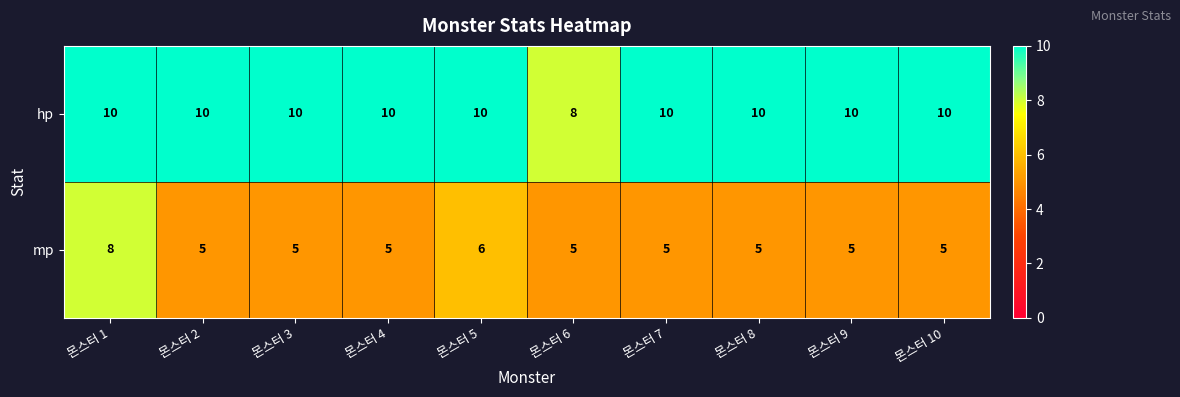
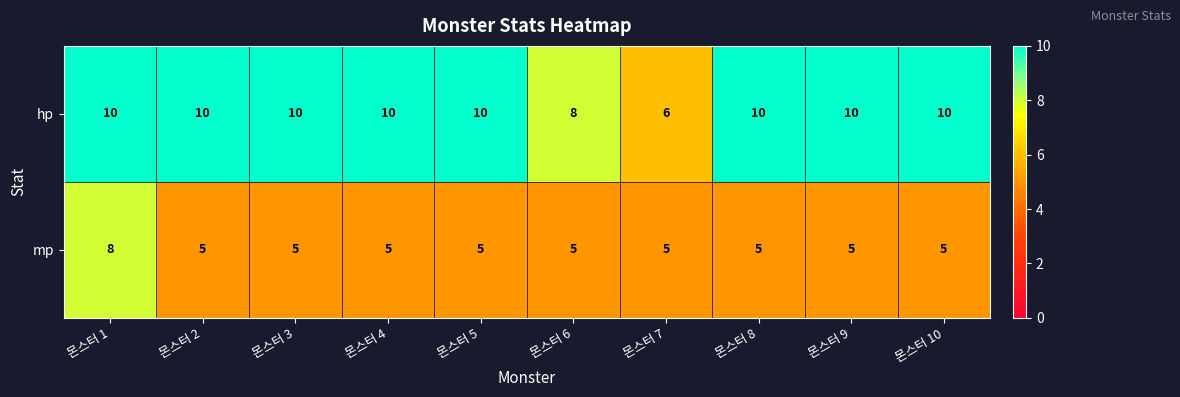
  {
    "hp": {
      "몬스터 1": 10,
      "몬스터 2": 10,
      "몬스터 3": 10,
      "몬스터 4": 10,
      "몬스터 5": 10,
      "몬스터 6": 8,
-     "몬스터 7": 10,
+     "몬스터 7": 6,
      "몬스터 8": 10,
      "몬스터 9": 10,
      "몬스터 10": 10
    },
    "mp": {
      "몬스터 1": 8,
      "몬스터 2": 5,
      "몬스터 3": 5,
      "몬스터 4": 5,
-     "몬스터 5": 6,
+     "몬스터 5": 5,
      "몬스터 6": 5,
      "몬스터 7": 5,
      "몬스터 8": 5,
      "몬스터 9": 5,
      "몬스터 10": 5
    }
  }
